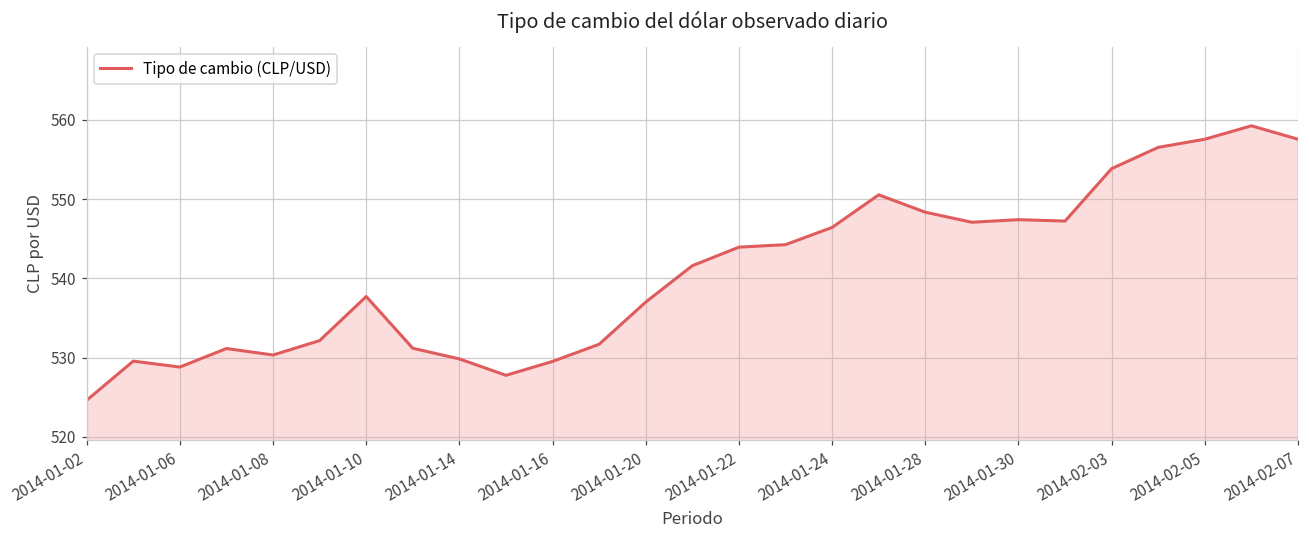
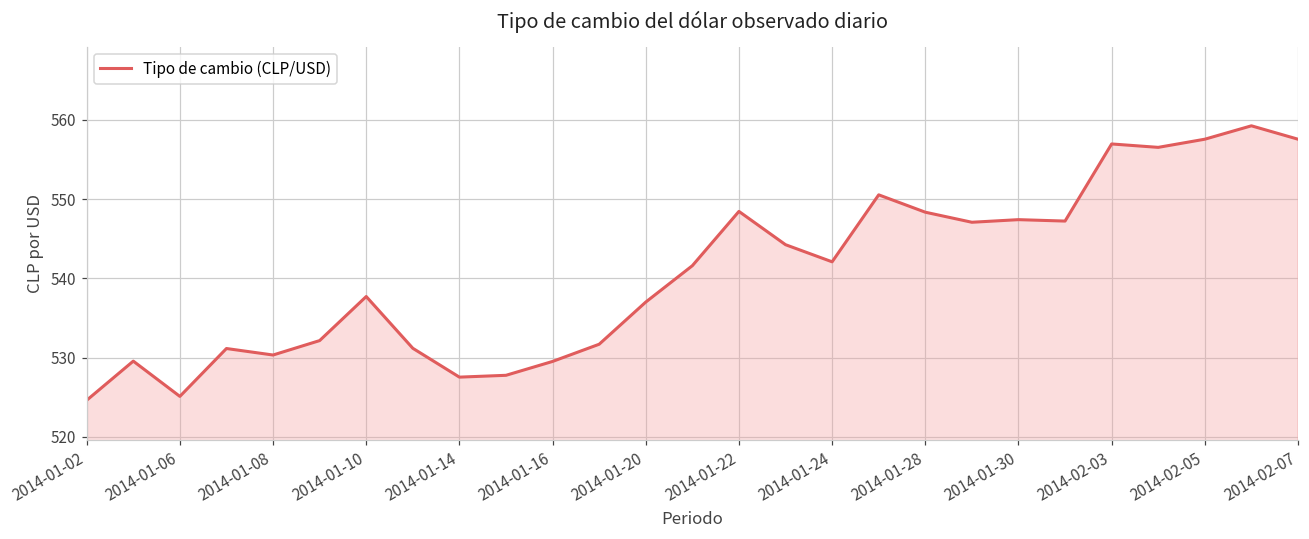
  {
    "2014-01-02": 525,
-   "2014-01-06": 529,
+   "2014-01-06": 525,
    "2014-01-08": 530,
    "2014-01-10": 538,
-   "2014-01-14": 530,
+   "2014-01-14": 528,
    "2014-01-16": 530,
    "2014-01-20": 537,
-   "2014-01-22": 544,
-   "2014-01-24": 546,
+   "2014-01-22": 548,
+   "2014-01-24": 542,
    "2014-01-28": 548,
    "2014-01-30": 547,
-   "2014-02-03": 554,
+   "2014-02-03": 557,
    "2014-02-05": 558,
    "2014-02-07": 558
  }
